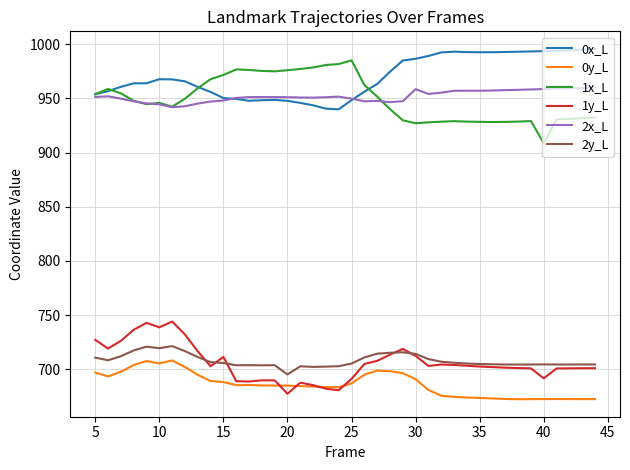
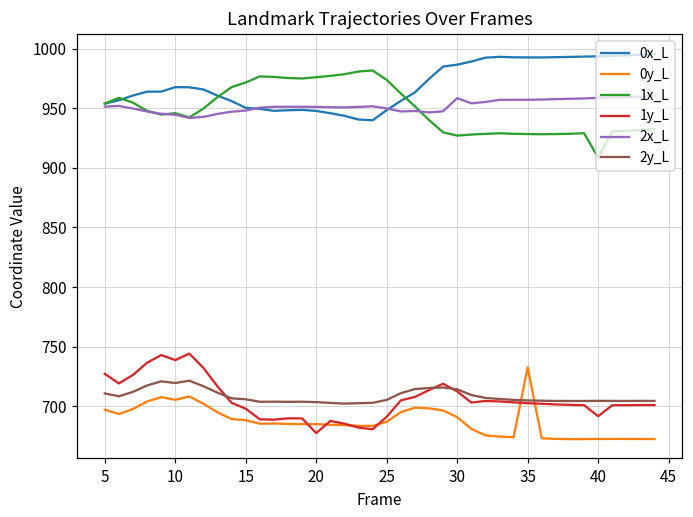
  {
    "0x_L": {
      "10": 968,
      "20": 948,
      "30": 987,
      "35": 993
    },
    "0y_L": {
      "5": 697,
      "10": 705,
      "15": 688,
      "20": 685,
      "25": 687,
      "30": 691,
-     "35": 674,
+     "35": 733,
      "40": 673
    },
    "1x_L": {
      "15": 972,
      "20": 976,
-     "25": 985,
+     "25": 974,
      "30": 927,
      "35": 928
    },
    "1y_L": {
      "5": 727,
      "10": 739,
-     "15": 711,
+     "15": 698,
      "20": 677,
      "25": 691,
      "40": 692
    },
    "2x_L": {
      "5": 951,
      "20": 951,
      "30": 959,
      "35": 957
    },
    "2y_L": {
      "5": 711,
      "10": 719,
      "15": 706,
-     "20": 695,
+     "20": 703,
      "25": 705,
      "40": 704
    }
  }
